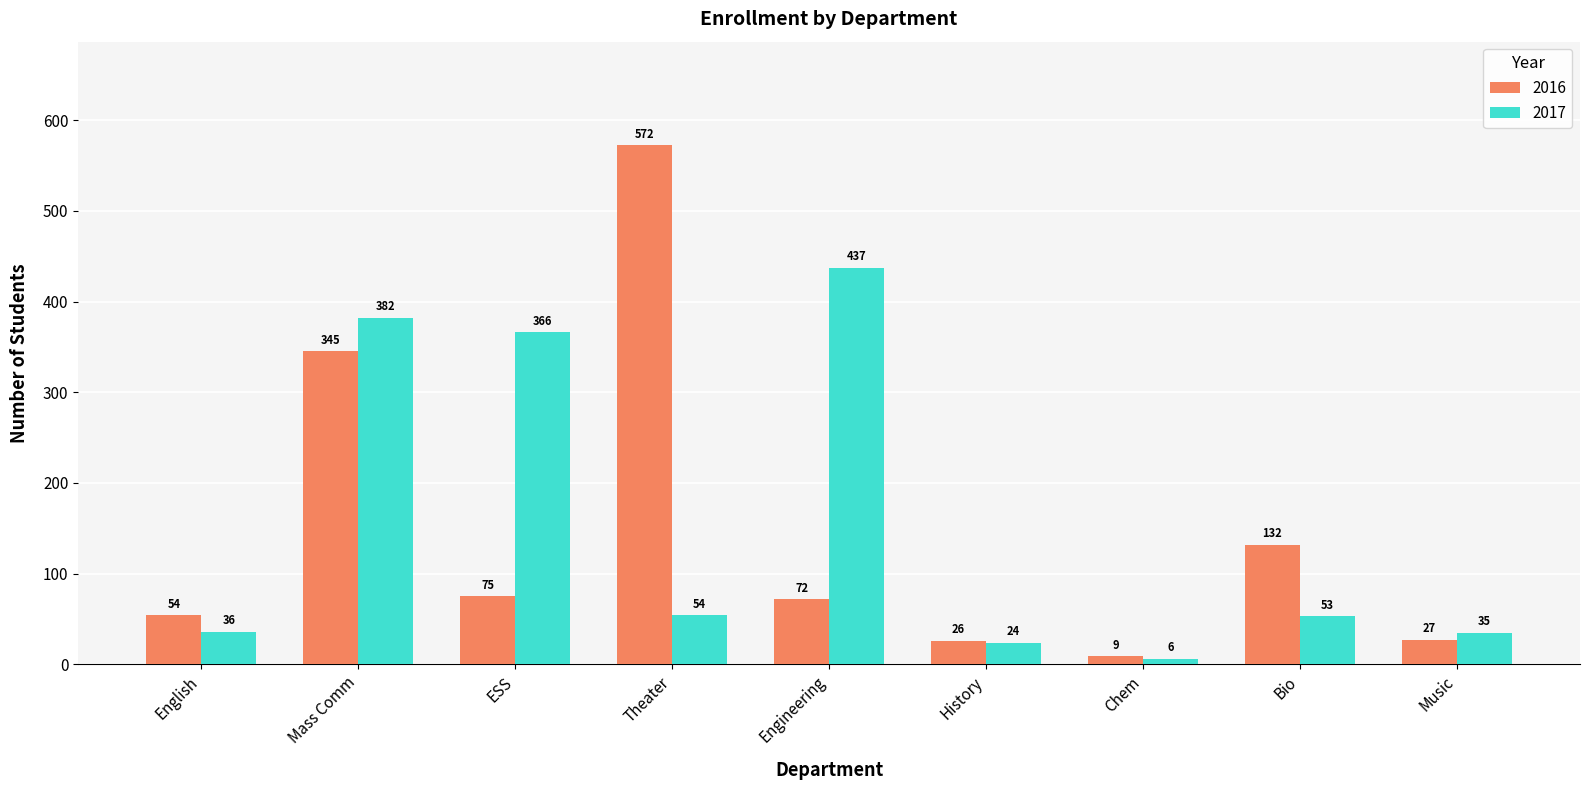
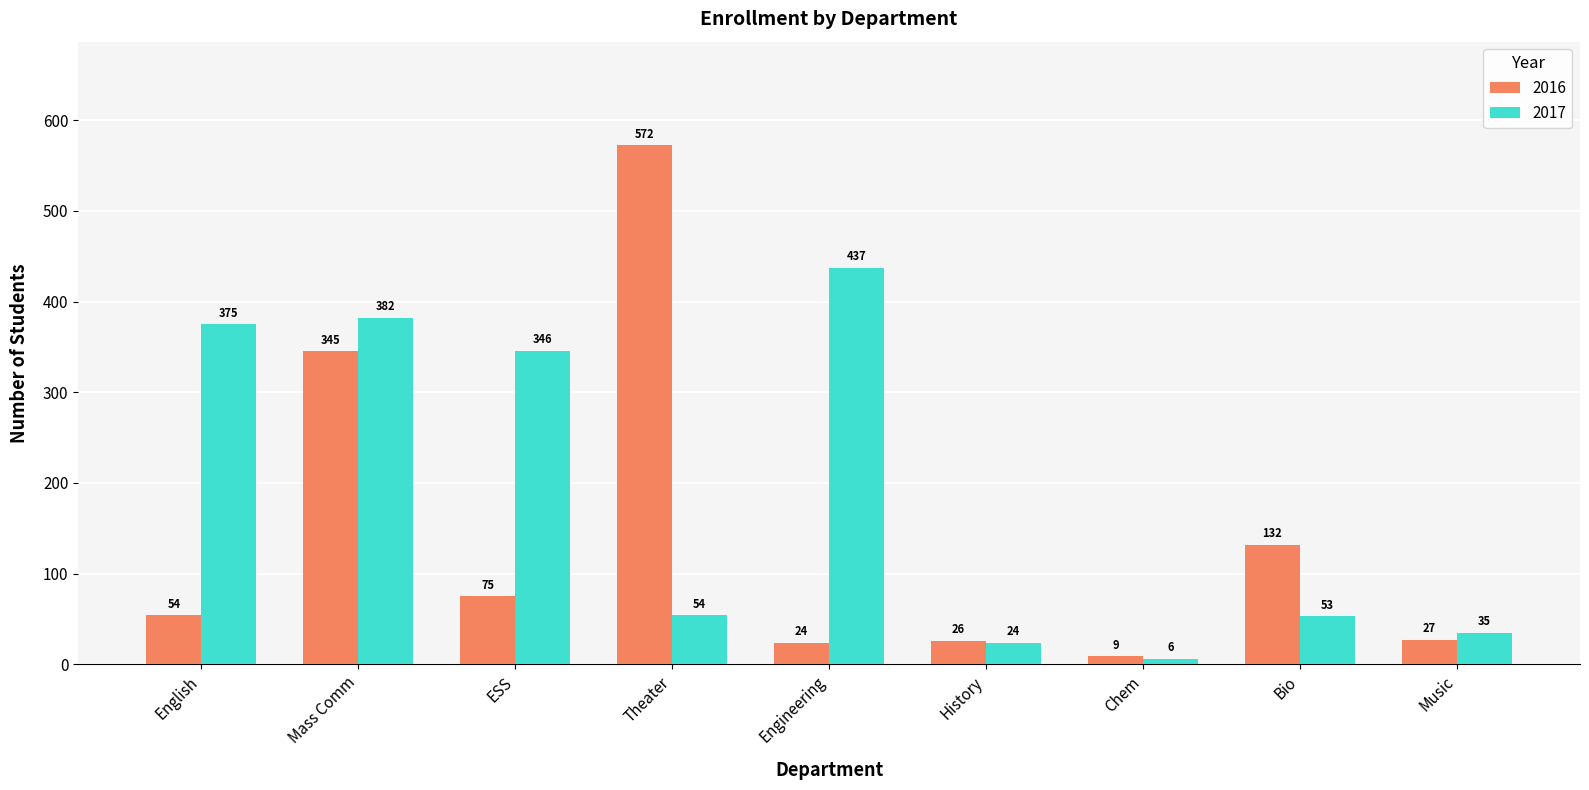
  {
    "2016": {
      "English": 54,
      "Mass Comm": 345,
      "ESS": 75,
      "Theater": 572,
-     "Engineering": 72,
+     "Engineering": 24,
      "History": 26,
      "Chem": 9,
      "Bio": 132,
      "Music": 27
    },
    "2017": {
-     "English": 36,
+     "English": 375,
      "Mass Comm": 382,
-     "ESS": 366,
+     "ESS": 346,
      "Theater": 54,
      "Engineering": 437,
      "History": 24,
      "Chem": 6,
      "Bio": 53,
      "Music": 35
    }
  }
